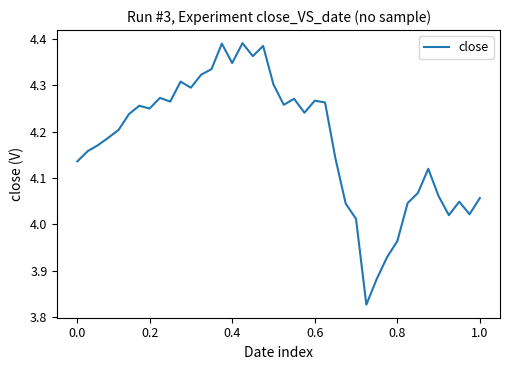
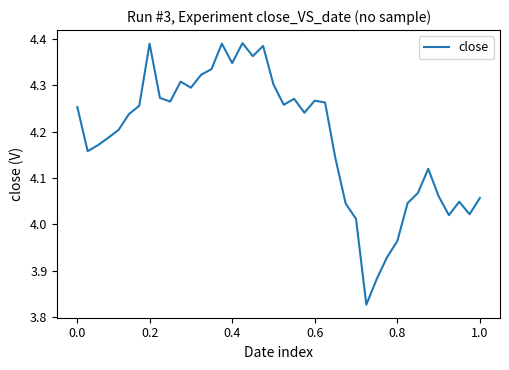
  {
-   "0.0": 4.14,
-   "0.2": 4.25,
+   "0.0": 4.25,
+   "0.2": 4.39,
    "0.4": 4.35,
    "0.6": 4.27,
    "0.8": 3.96,
    "1.0": 4.06
  }
